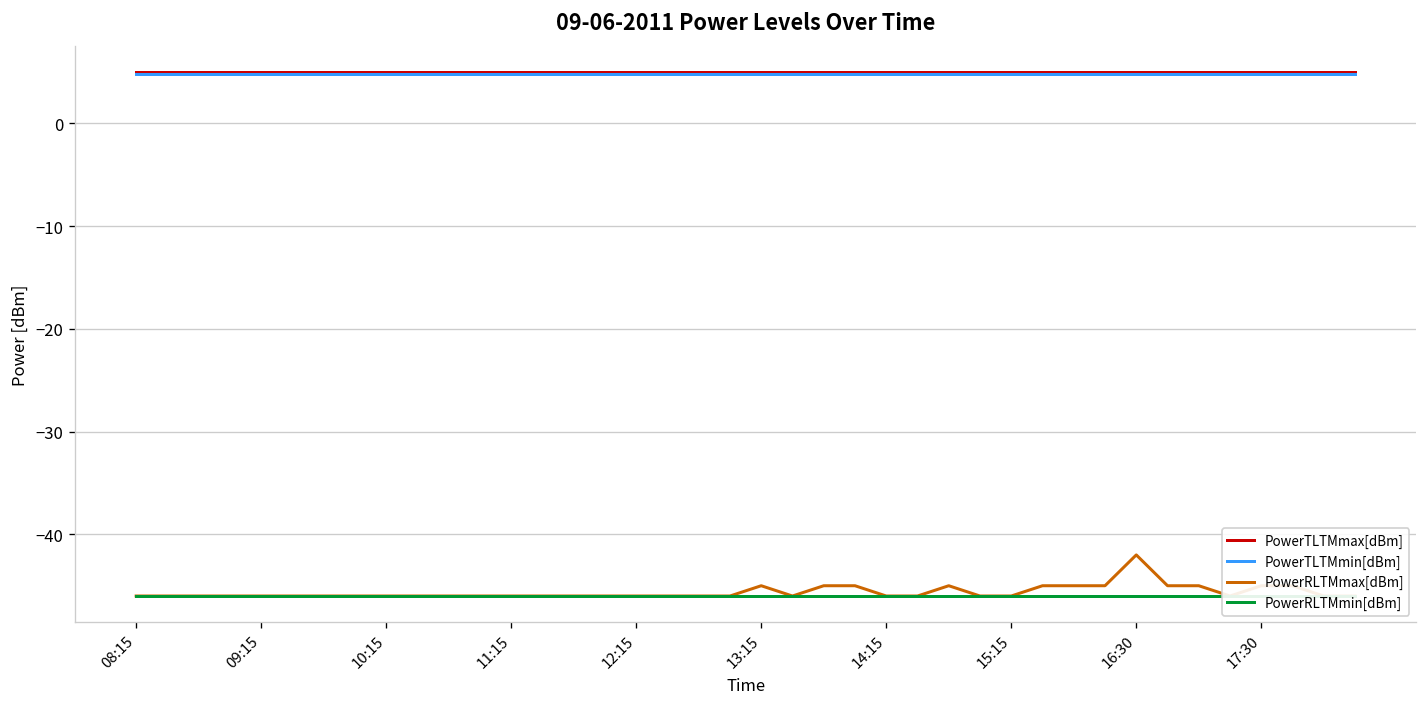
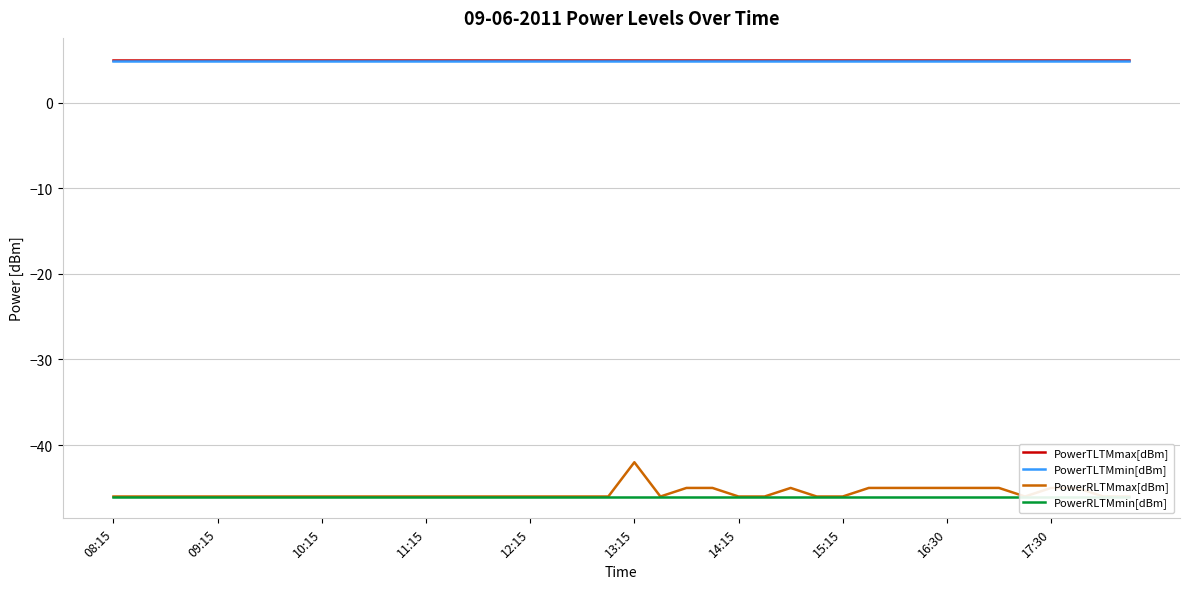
  {
    "PowerRLTMmax[dBm]": {
-     "13:15": -45,
-     "16:30": -42
+     "13:15": -42,
+     "16:30": -45
    },
    "PowerRLTMmin[dBm]": {
      "13:15": -46,
      "16:30": -46
    }
  }
